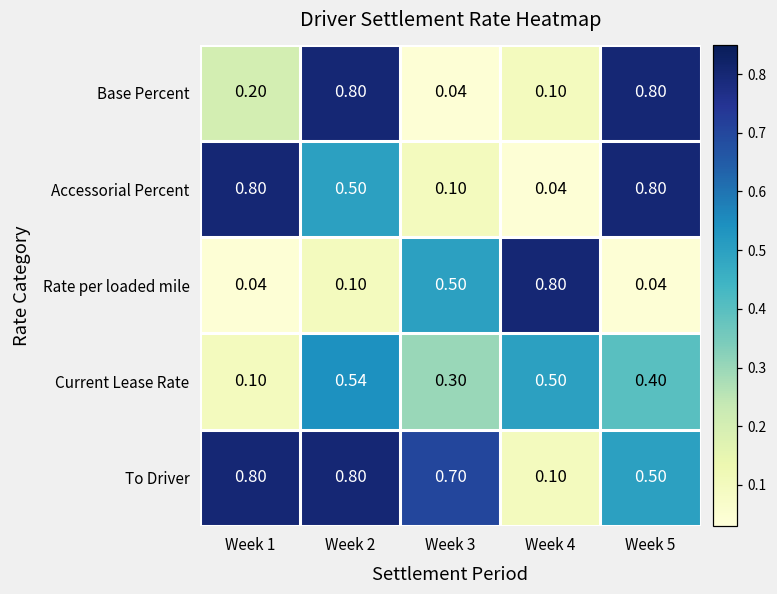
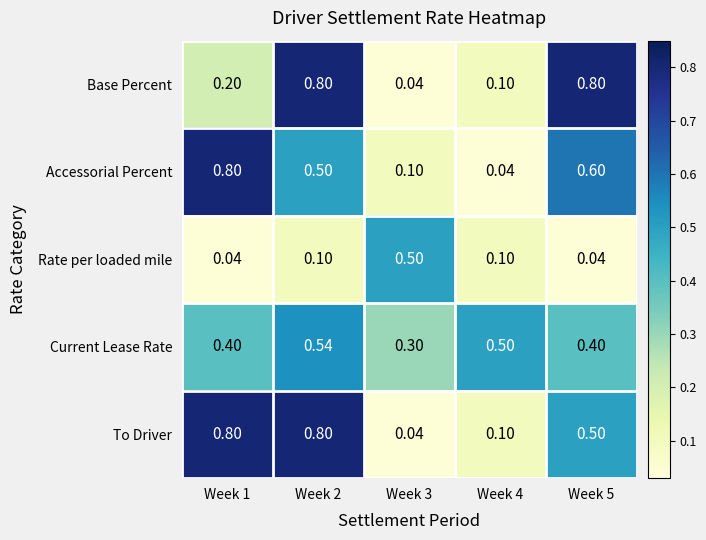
  {
    "Base Percent": {
      "Week 1": 0.20,
      "Week 2": 0.80,
      "Week 3": 0.04,
      "Week 4": 0.10,
      "Week 5": 0.80
    },
    "Accessorial Percent": {
      "Week 1": 0.80,
      "Week 2": 0.50,
      "Week 3": 0.10,
      "Week 4": 0.04,
-     "Week 5": 0.80
+     "Week 5": 0.60
    },
    "Rate per loaded mile": {
      "Week 1": 0.04,
      "Week 2": 0.10,
      "Week 3": 0.50,
-     "Week 4": 0.80,
+     "Week 4": 0.10,
      "Week 5": 0.04
    },
    "Current Lease Rate": {
-     "Week 1": 0.10,
+     "Week 1": 0.40,
      "Week 2": 0.54,
      "Week 3": 0.30,
      "Week 4": 0.50,
      "Week 5": 0.40
    },
    "To Driver": {
      "Week 1": 0.80,
      "Week 2": 0.80,
-     "Week 3": 0.70,
+     "Week 3": 0.04,
      "Week 4": 0.10,
      "Week 5": 0.50
    }
  }
